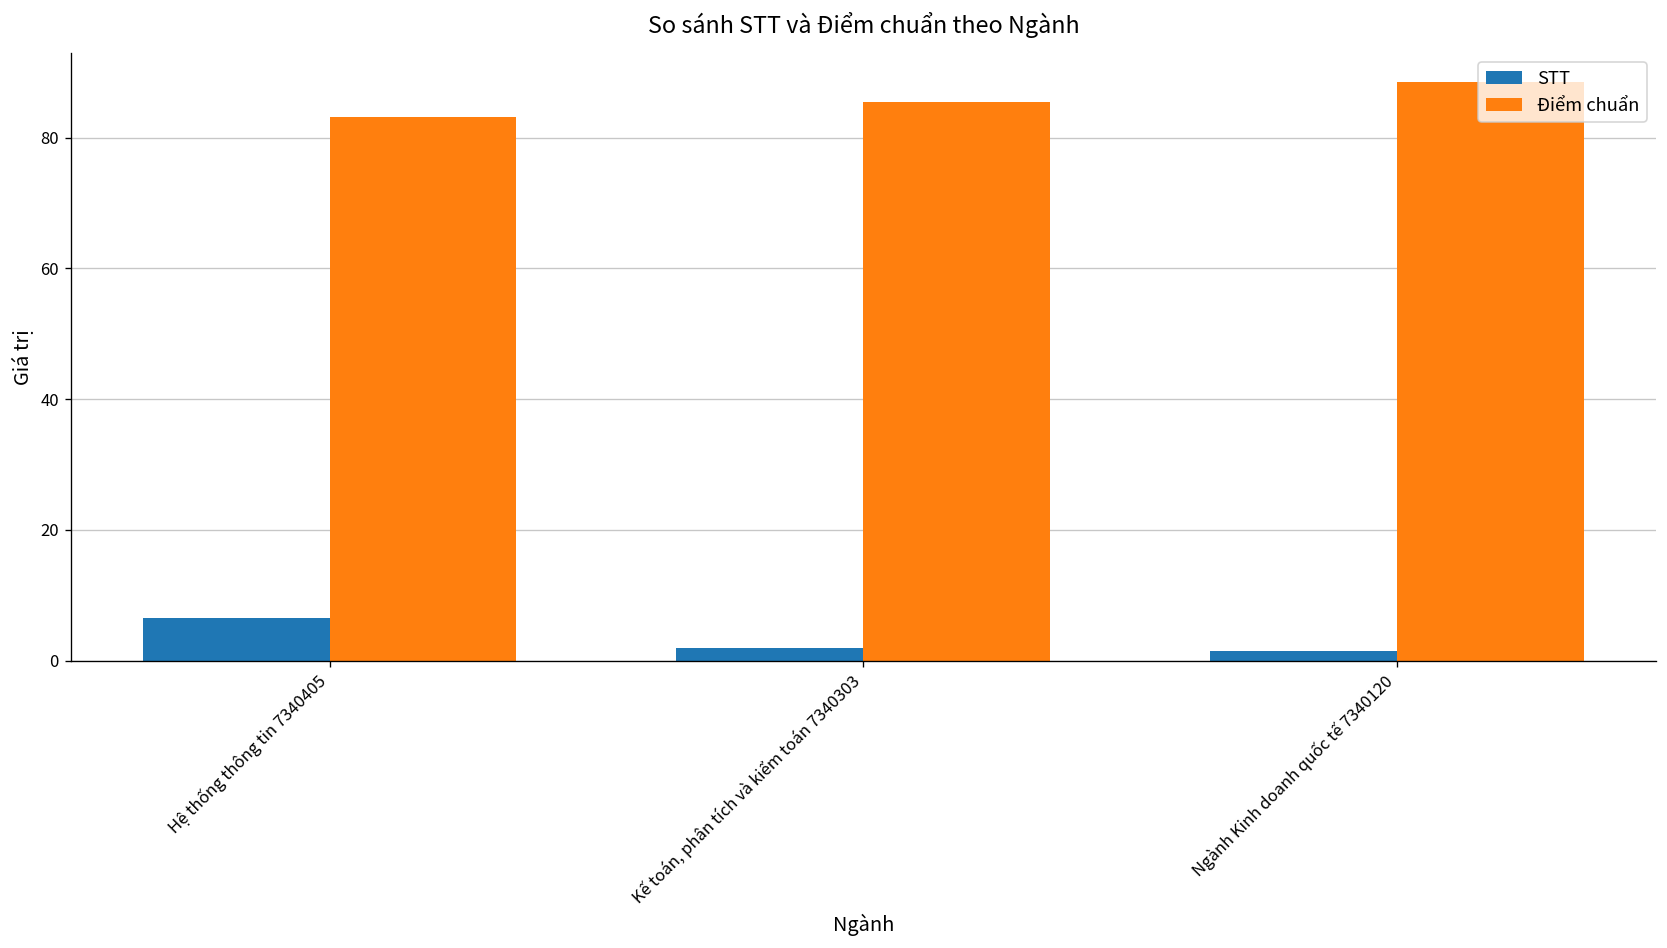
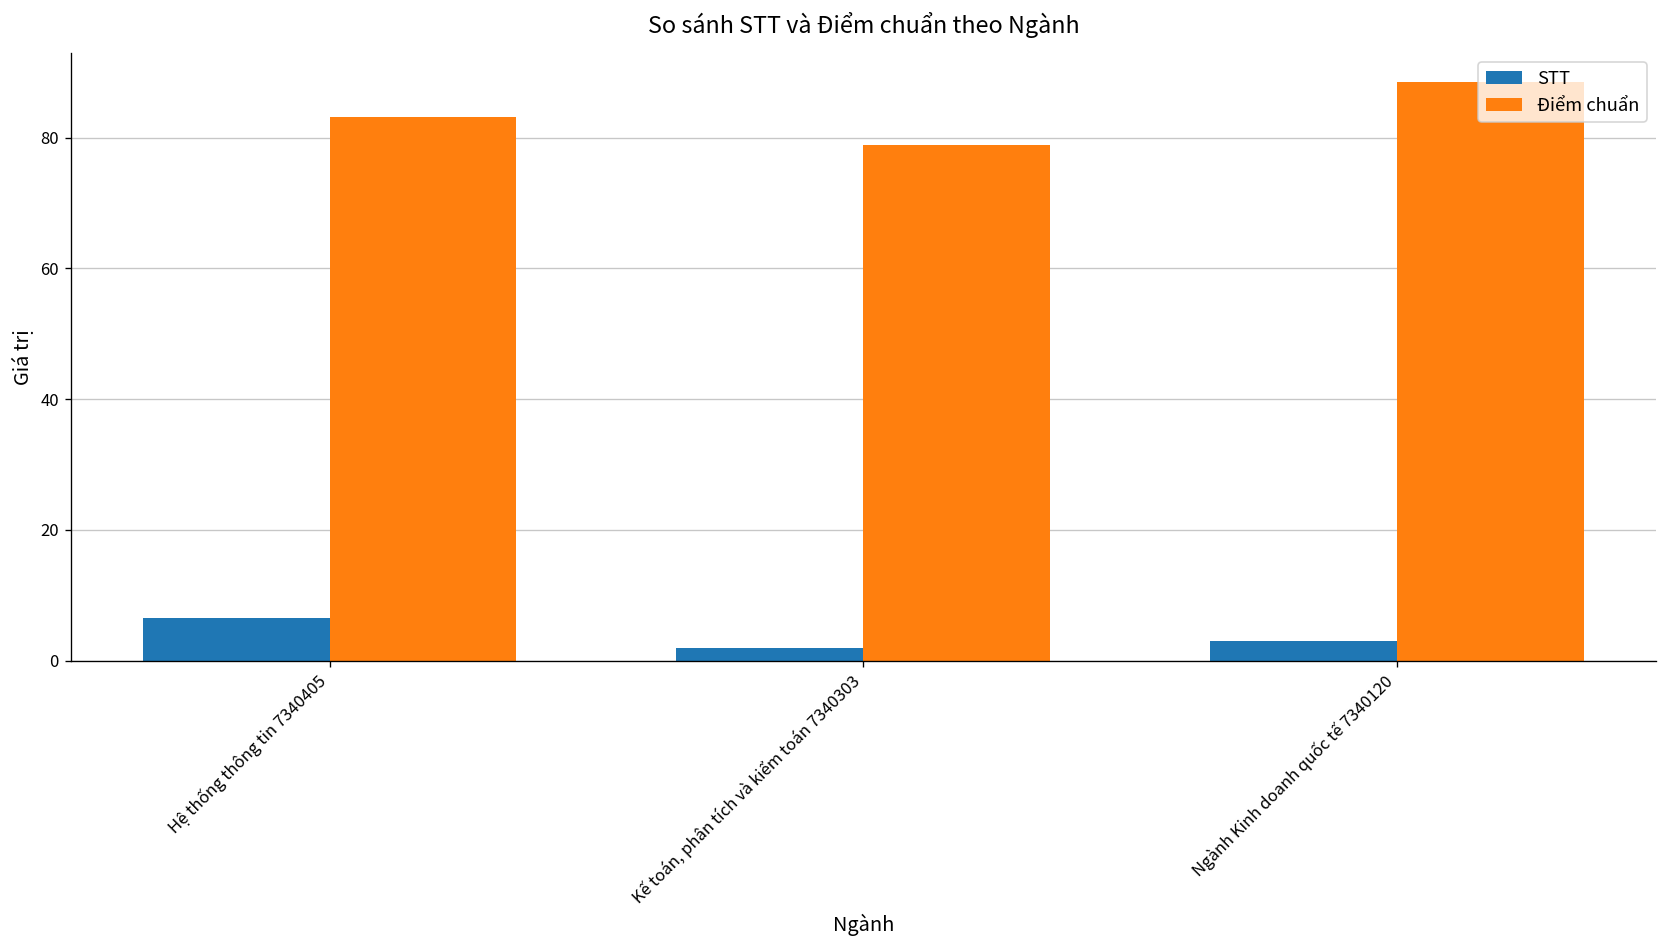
  {
    "STT": {
      "Hệ thống thông tin 7340405": 7,
      "Kế toán, phân tích và kiểm toán 7340303": 2,
-     "Ngành Kinh doanh quốc tế 7340120": 2
+     "Ngành Kinh doanh quốc tế 7340120": 3
    },
    "Điểm chuẩn": {
      "Hệ thống thông tin 7340405": 83,
-     "Kế toán, phân tích và kiểm toán 7340303": 86
+     "Kế toán, phân tích và kiểm toán 7340303": 79
    }
  }
